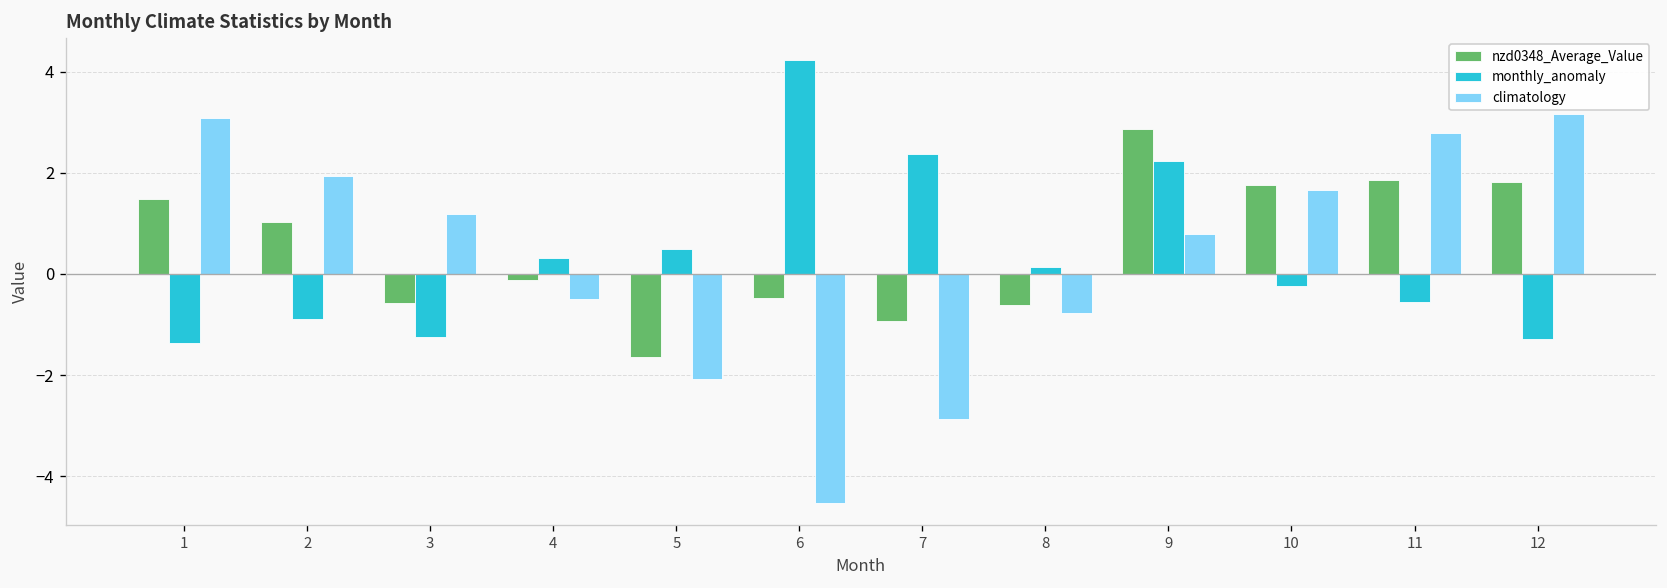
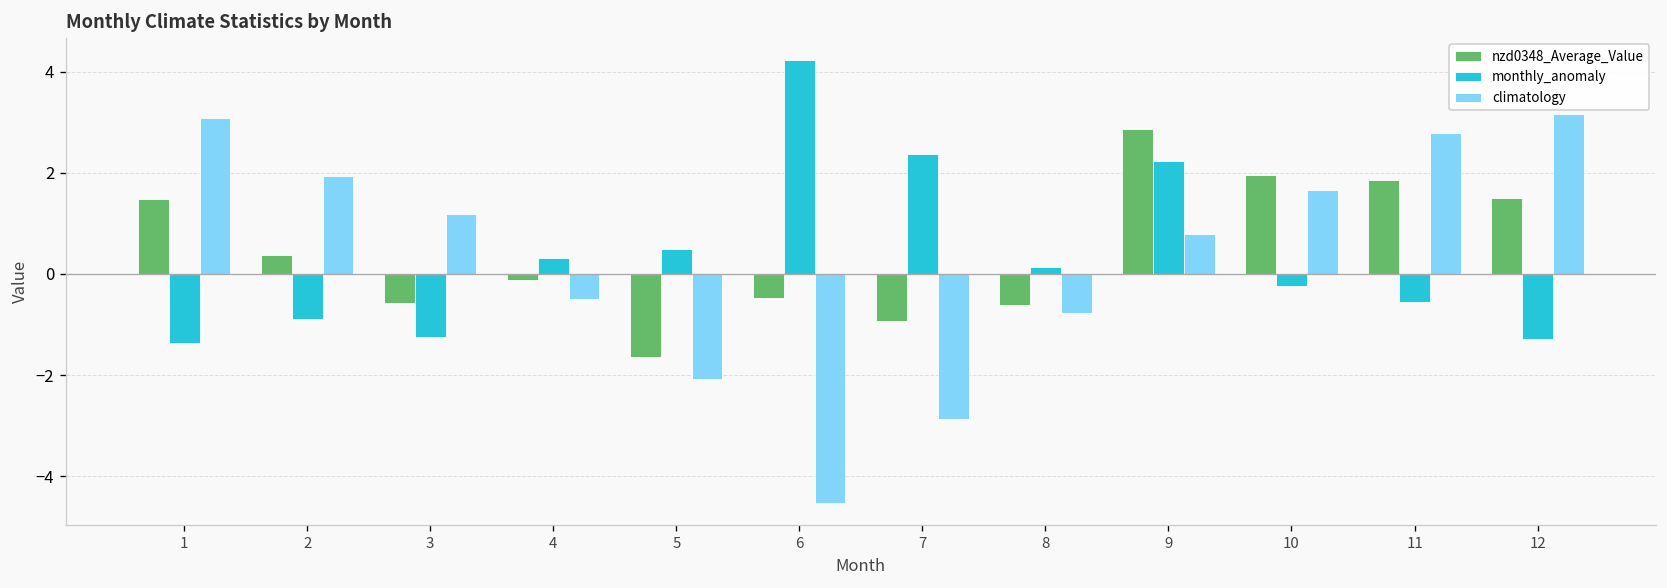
  {
    "nzd0348_Average_Value": {
      "1": 1.5,
-     "2": 1.0,
+     "2": 0.4,
      "3": -0.6,
      "4": -0.1,
      "5": -1.7,
      "6": -0.5,
      "7": -0.9,
      "8": -0.6,
      "9": 2.9,
-     "10": 1.8,
+     "10": 2.0,
      "11": 1.9,
-     "12": 1.8
+     "12": 1.5
    },
    "monthly_anomaly": {
      "1": -1.4,
      "2": -0.9,
      "3": -1.2,
      "4": 0.3,
      "5": 0.5,
      "6": 4.2,
      "7": 2.4,
      "8": 0.1,
      "9": 2.2,
      "10": -0.2,
      "11": -0.5,
      "12": -1.3
    },
    "climatology": {
      "1": 3.1,
      "2": 1.9,
      "3": 1.2,
      "4": -0.5,
      "5": -2.1,
      "6": -4.5,
      "7": -2.9,
      "8": -0.8,
      "9": 0.8,
      "10": 1.7,
      "11": 2.8,
      "12": 3.2
    }
  }
